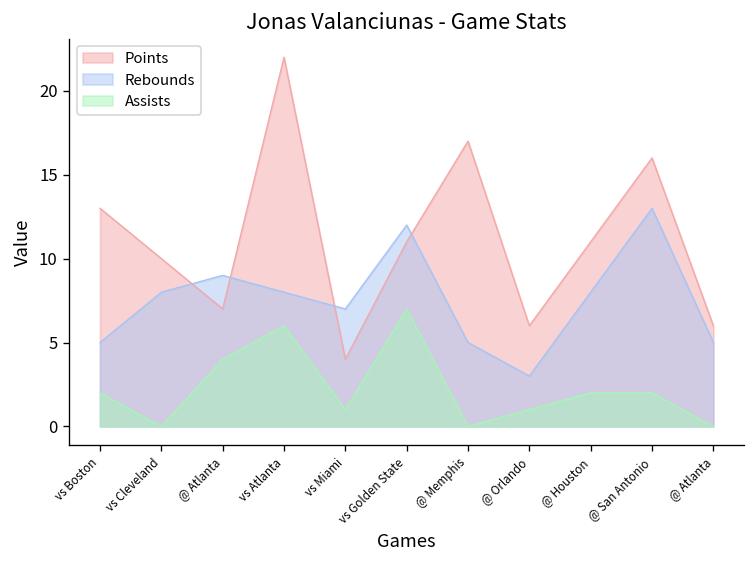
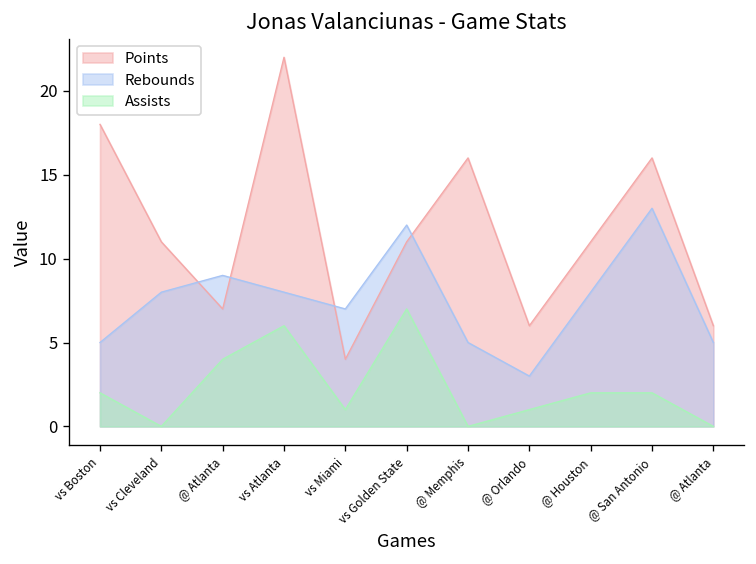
  {
    "Points": {
-     "vs Boston": 13,
-     "vs Cleveland": 10,
+     "vs Boston": 18,
+     "vs Cleveland": 11,
      "vs Atlanta": 22,
      "vs Miami": 4,
      "vs Golden State": 11,
-     "@ Memphis": 17,
+     "@ Memphis": 16,
      "@ Orlando": 6,
      "@ Houston": 11,
      "@ San Antonio": 16
    }
  }
